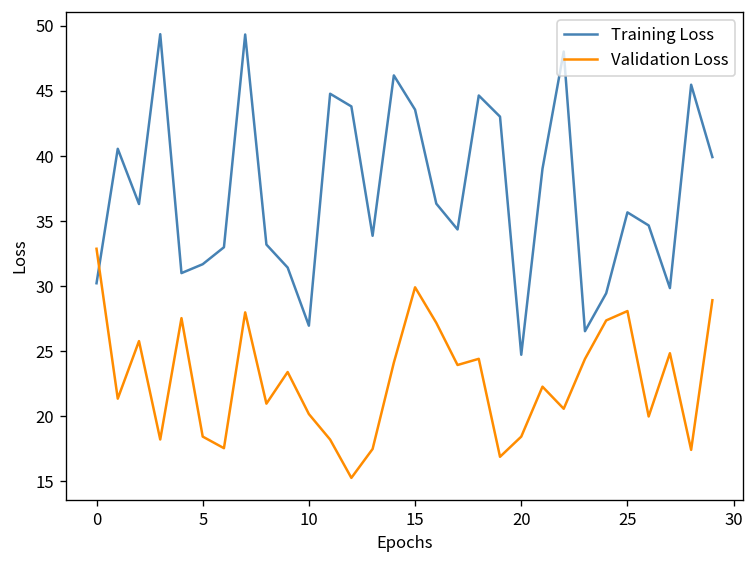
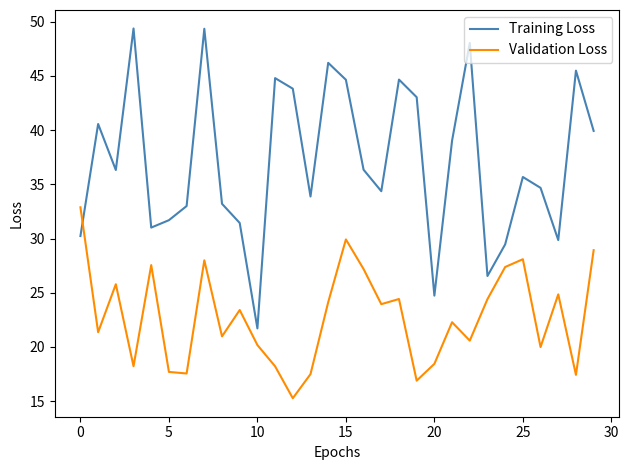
  {
    "Training Loss": {
      "0": 30.2,
      "5": 31.7,
-     "10": 27.0,
-     "15": 43.6,
+     "10": 21.7,
+     "15": 44.6,
      "20": 24.7,
      "25": 35.7
    },
    "Validation Loss": {
      "0": 32.9,
-     "5": 18.4,
+     "5": 17.7,
      "10": 20.2,
      "15": 29.9,
      "20": 18.4,
      "25": 28.1
    }
  }
